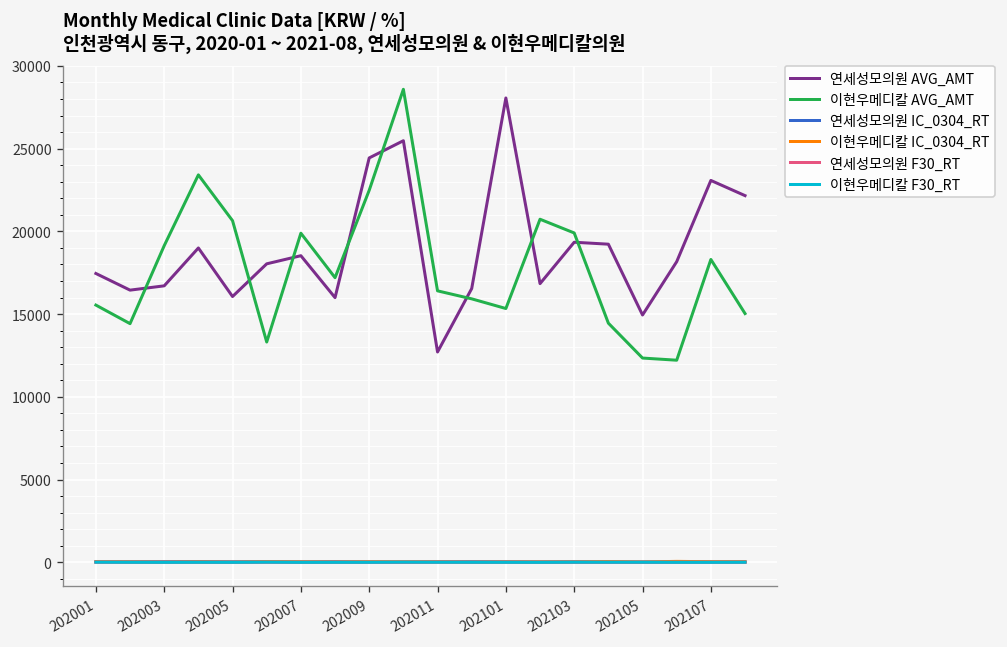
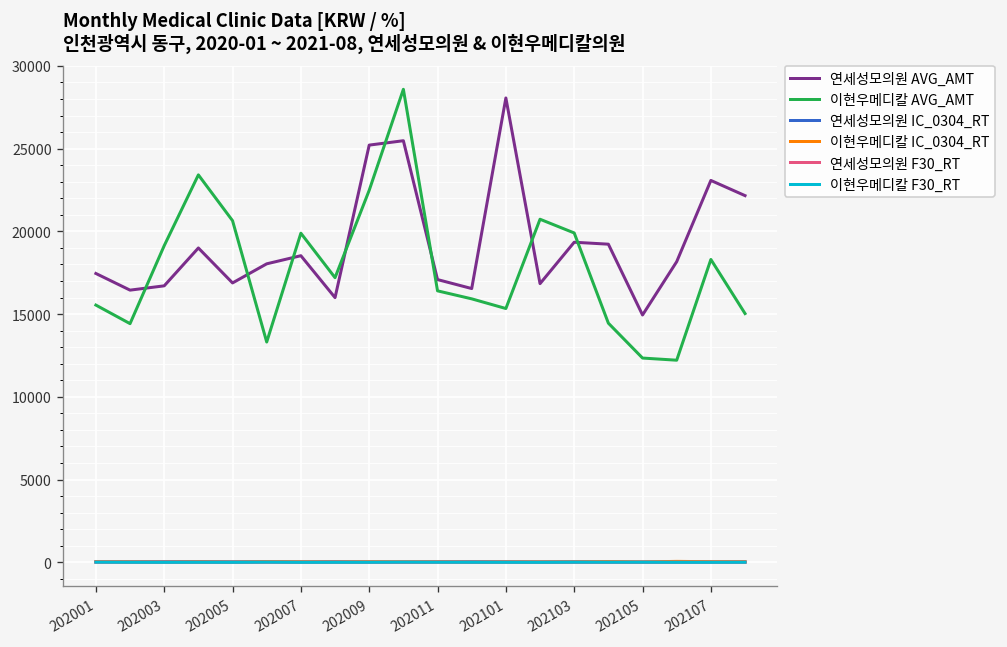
  {
    "연세성모의원 AVG_AMT": {
      "202001": 17500,
      "202003": 16700,
-     "202005": 16100,
+     "202005": 16900,
      "202007": 18500,
-     "202009": 24400,
-     "202011": 12700,
+     "202009": 25200,
+     "202011": 17100,
      "202101": 28100,
      "202103": 19300,
      "202105": 14900,
      "202107": 23100
    },
    "이현우메디칼 AVG_AMT": {
      "202001": 15500,
      "202003": 19100,
      "202005": 20600,
      "202007": 19900,
      "202009": 22500,
      "202011": 16400,
      "202101": 15300,
      "202103": 19900,
      "202105": 12300,
      "202107": 18300
    },
    "이현우메디칼 F30_RT": {
      "202001": 0,
      "202003": 0,
      "202005": 0,
      "202007": 0,
      "202009": 0,
      "202011": 0,
      "202101": 0,
      "202103": 0,
      "202105": 0,
      "202107": 0
    }
  }
